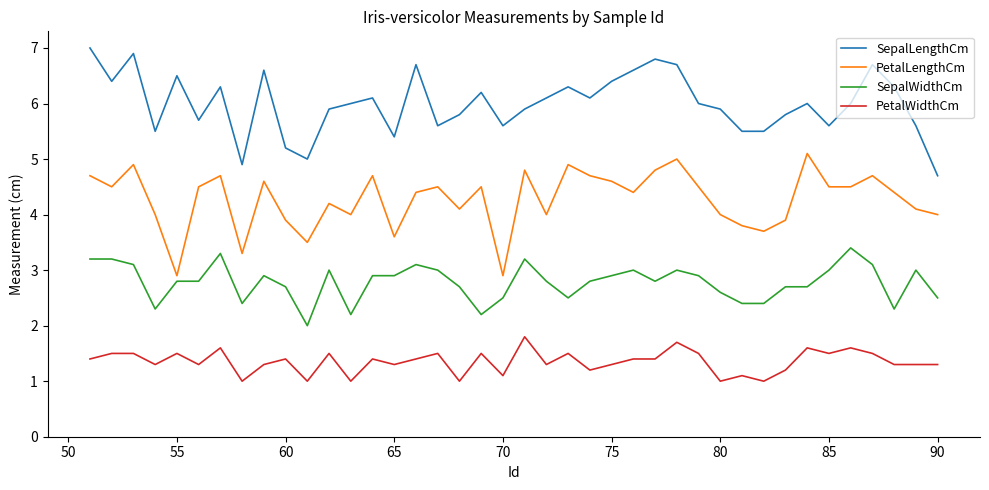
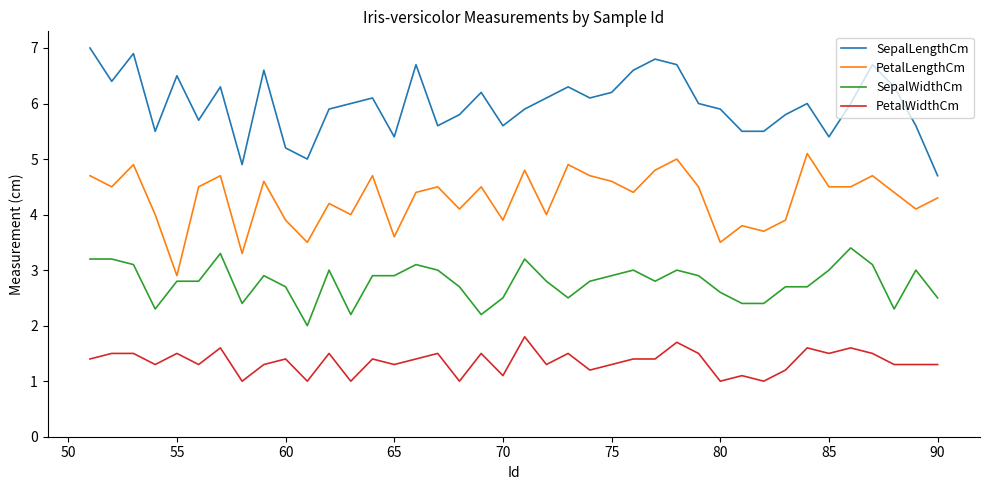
  {
    "SepalLengthCm": {
      "55": 6.5,
      "60": 5.2,
      "65": 5.4,
      "70": 5.6,
-     "75": 6.4,
+     "75": 6.2,
      "80": 5.9,
-     "85": 5.6,
+     "85": 5.4,
      "90": 4.7
    },
    "PetalLengthCm": {
      "55": 2.9,
      "60": 3.9,
      "65": 3.6,
-     "70": 2.9,
+     "70": 3.9,
      "75": 4.6,
-     "80": 4.0,
+     "80": 3.5,
      "85": 4.5,
-     "90": 4.0
+     "90": 4.3
    },
    "SepalWidthCm": {
      "55": 2.8,
      "60": 2.7,
      "65": 2.9,
      "70": 2.5,
      "75": 2.9,
      "80": 2.6,
      "85": 3.0,
      "90": 2.5
    },
    "PetalWidthCm": {
      "55": 1.5,
      "60": 1.4,
      "65": 1.3,
      "70": 1.1,
      "75": 1.3,
      "80": 1.0,
      "85": 1.5,
      "90": 1.3
    }
  }
